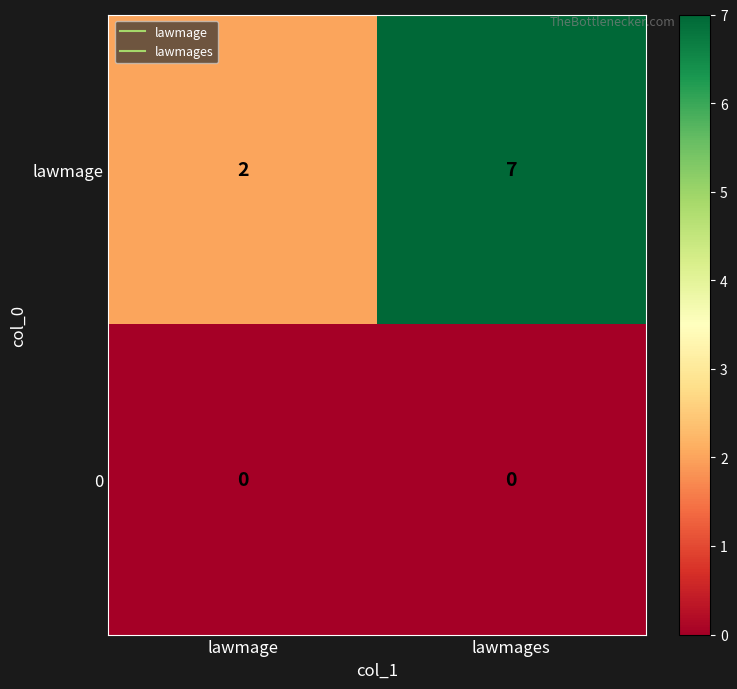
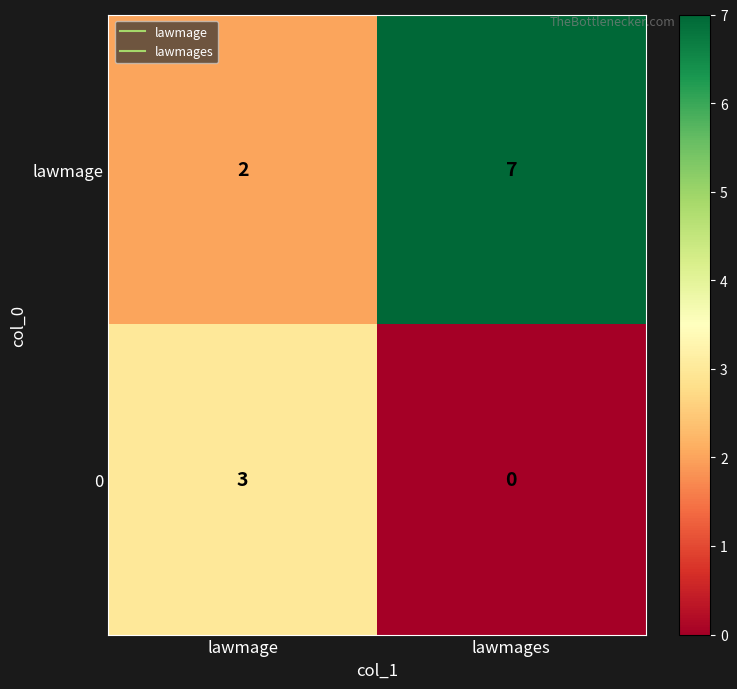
  {
    "lawmage": {
      "lawmage": 2,
      "lawmages": 7
    },
    "0": {
-     "lawmage": 0,
+     "lawmage": 3,
      "lawmages": 0
    }
  }
